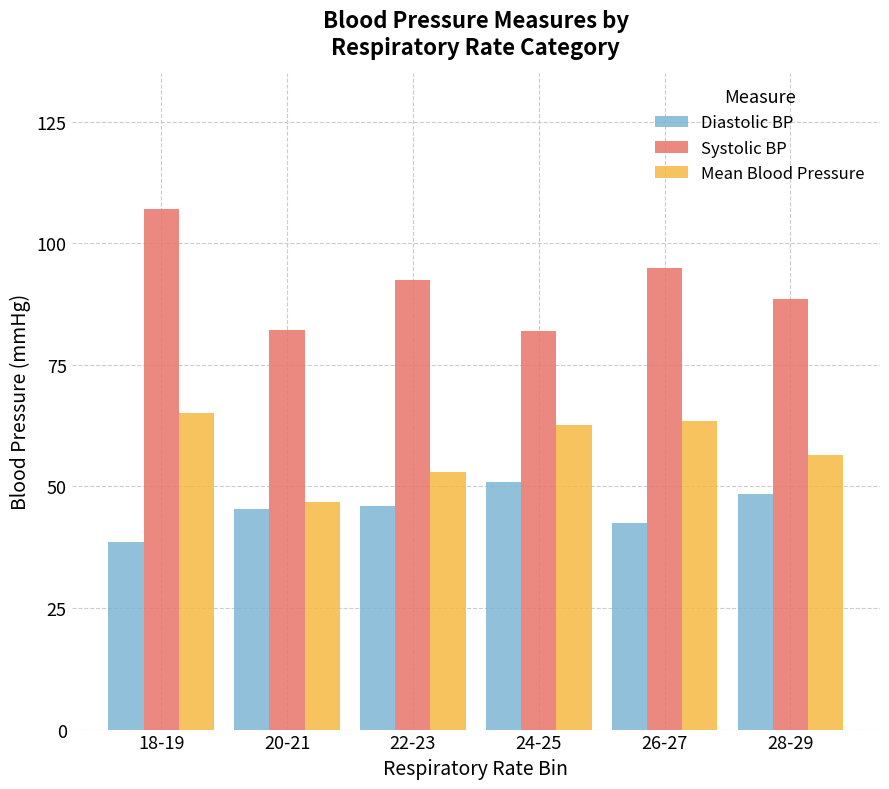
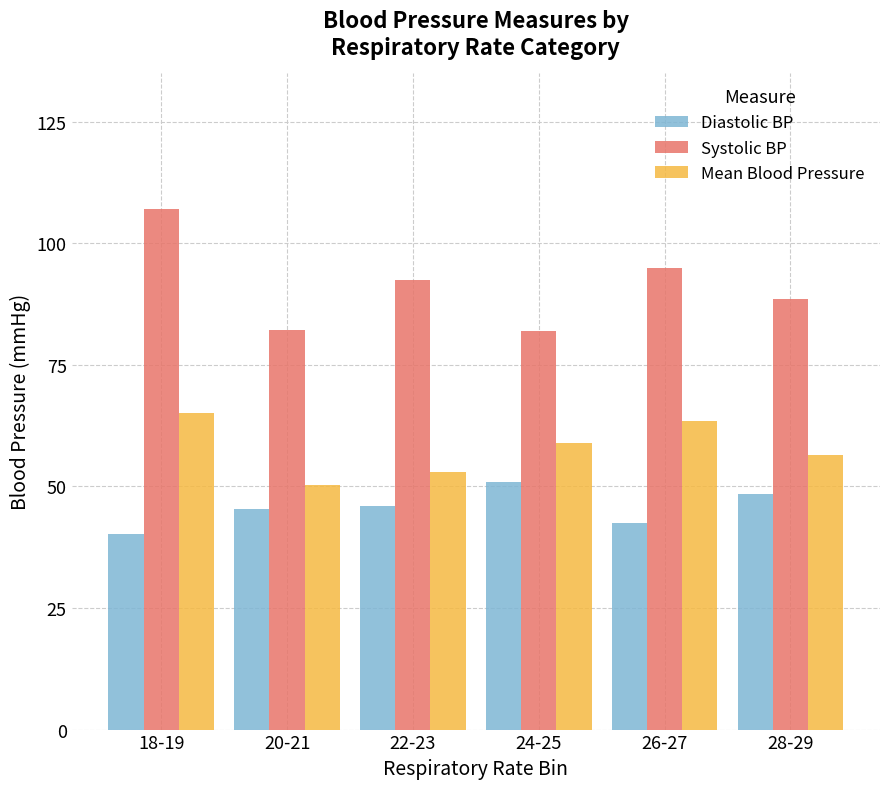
  {
    "Diastolic BP": {
-     "18-19": 39,
+     "18-19": 40,
      "20-21": 45,
      "22-23": 46,
      "24-25": 51,
      "26-27": 43,
      "28-29": 49
    },
    "Systolic BP": {
      "18-19": 107,
      "20-21": 82,
      "22-23": 93,
      "24-25": 82,
      "26-27": 95,
      "28-29": 89
    },
    "Mean Blood Pressure": {
      "18-19": 65,
-     "20-21": 47,
+     "20-21": 50,
      "22-23": 53,
-     "24-25": 63,
+     "24-25": 59,
      "26-27": 64,
      "28-29": 57
    }
  }
